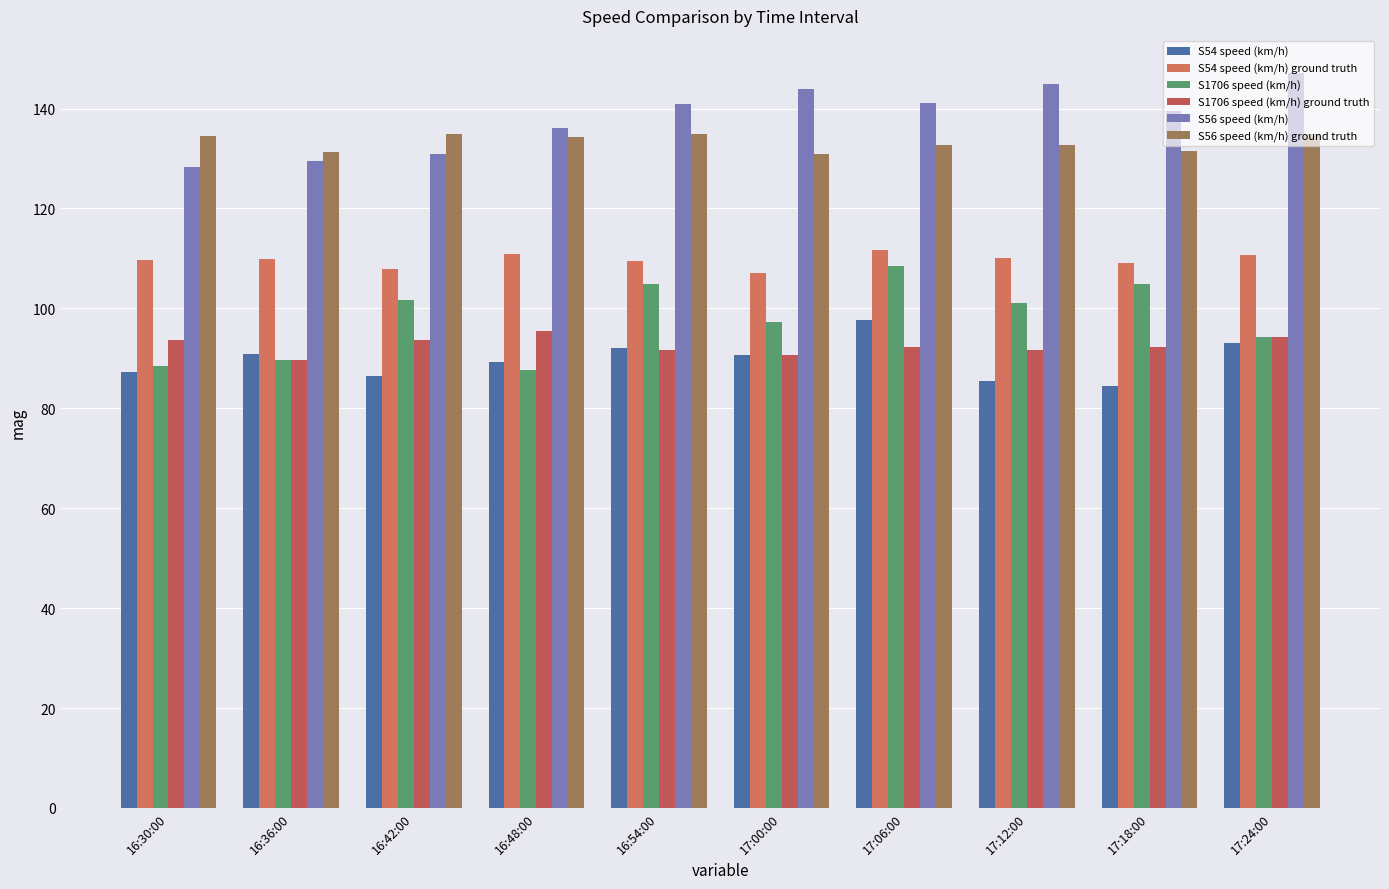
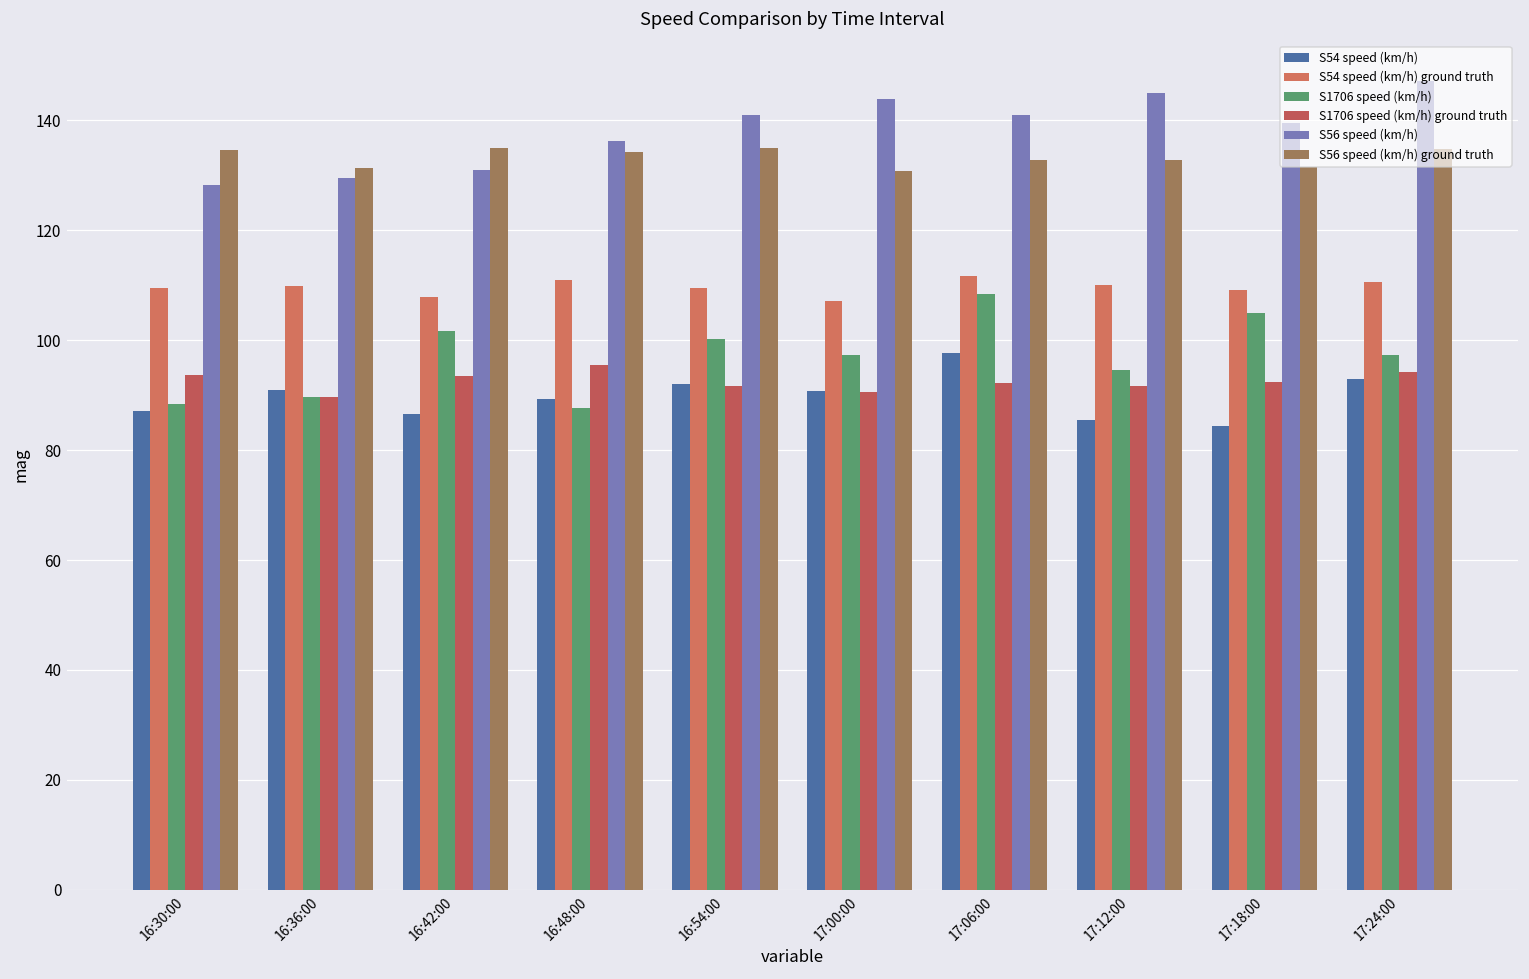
  {
    "S1706 speed (km/h)": {
      "16:30:00": 88,
      "16:36:00": 90,
      "16:42:00": 102,
      "16:48:00": 88,
-     "16:54:00": 105,
+     "16:54:00": 100,
      "17:00:00": 97,
      "17:06:00": 108,
-     "17:12:00": 101,
+     "17:12:00": 95,
      "17:18:00": 105,
-     "17:24:00": 94
+     "17:24:00": 97
    }
  }
